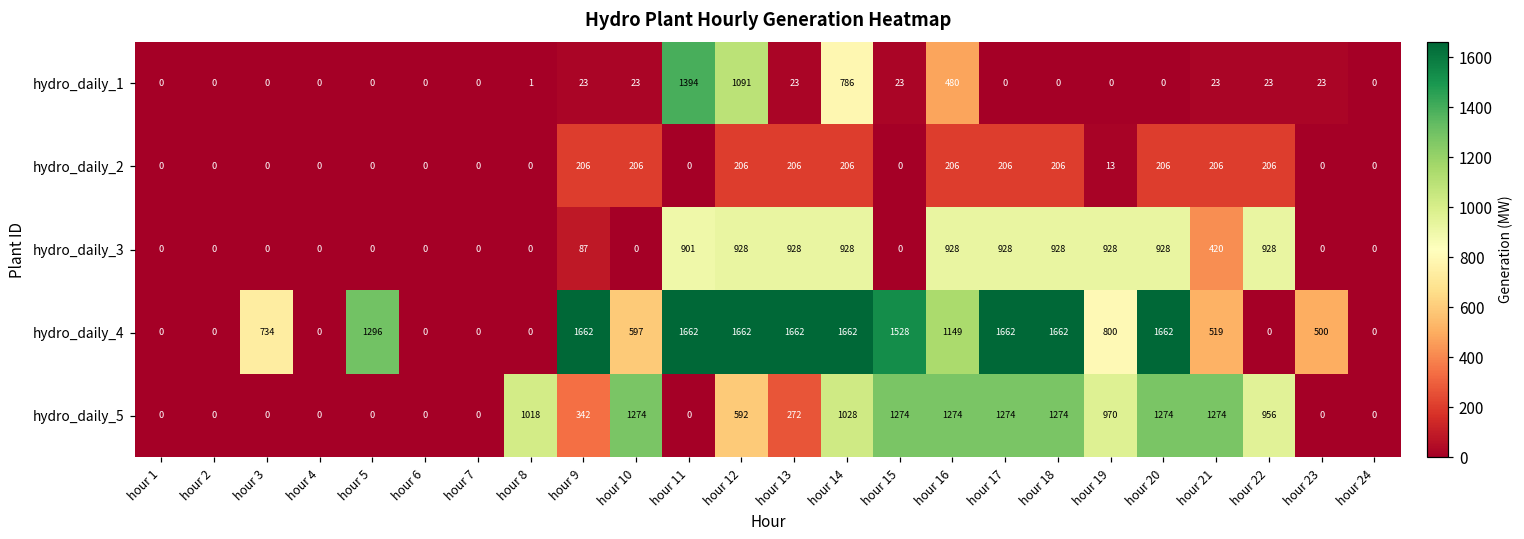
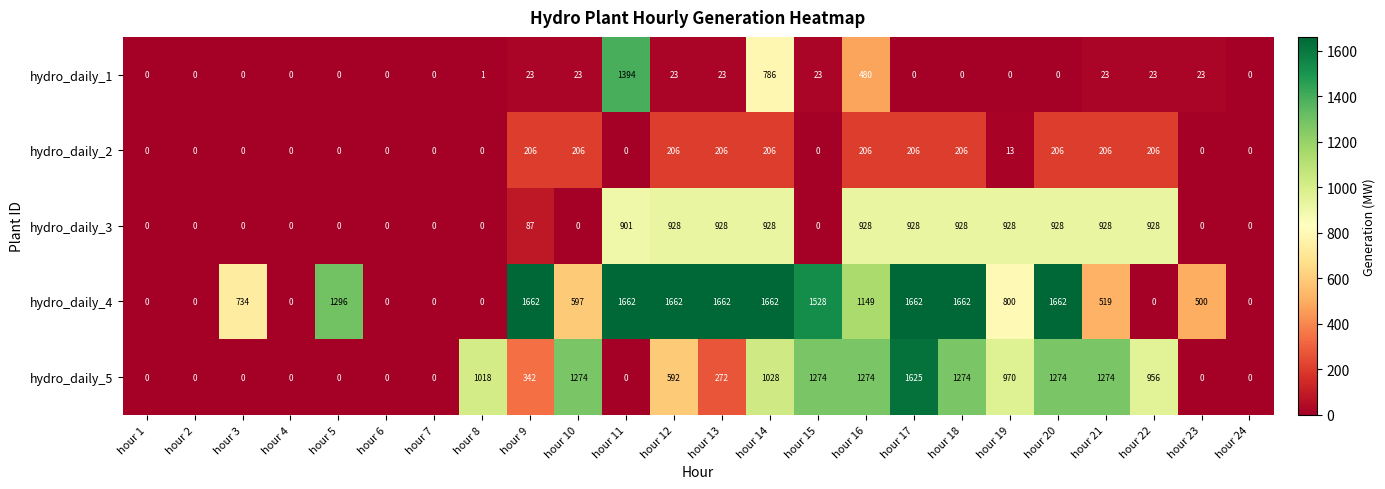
  {
    "hydro_daily_1": {
      "hour 1": 0,
      "hour 2": 0,
      "hour 3": 0,
      "hour 4": 0,
      "hour 5": 0,
      "hour 6": 0,
      "hour 7": 0,
      "hour 8": 1,
      "hour 9": 23,
      "hour 10": 23,
      "hour 11": 1394,
-     "hour 12": 1091,
+     "hour 12": 23,
      "hour 13": 23,
      "hour 14": 786,
      "hour 15": 23,
      "hour 16": 480,
      "hour 17": 0,
      "hour 18": 0,
      "hour 19": 0,
      "hour 20": 0,
      "hour 21": 23,
      "hour 22": 23,
      "hour 23": 23,
      "hour 24": 0
    },
    "hydro_daily_2": {
      "hour 1": 0,
      "hour 2": 0,
      "hour 3": 0,
      "hour 4": 0,
      "hour 5": 0,
      "hour 6": 0,
      "hour 7": 0,
      "hour 8": 0,
      "hour 9": 206,
      "hour 10": 206,
      "hour 11": 0,
      "hour 12": 206,
      "hour 13": 206,
      "hour 14": 206,
      "hour 15": 0,
      "hour 16": 206,
      "hour 17": 206,
      "hour 18": 206,
      "hour 19": 13,
      "hour 20": 206,
      "hour 21": 206,
      "hour 22": 206,
      "hour 23": 0,
      "hour 24": 0
    },
    "hydro_daily_3": {
      "hour 1": 0,
      "hour 2": 0,
      "hour 3": 0,
      "hour 4": 0,
      "hour 5": 0,
      "hour 6": 0,
      "hour 7": 0,
      "hour 8": 0,
      "hour 9": 87,
      "hour 10": 0,
      "hour 11": 901,
      "hour 12": 928,
      "hour 13": 928,
      "hour 14": 928,
      "hour 15": 0,
      "hour 16": 928,
      "hour 17": 928,
      "hour 18": 928,
      "hour 19": 928,
      "hour 20": 928,
-     "hour 21": 420,
+     "hour 21": 928,
      "hour 22": 928,
      "hour 23": 0,
      "hour 24": 0
    },
    "hydro_daily_4": {
      "hour 1": 0,
      "hour 2": 0,
      "hour 3": 734,
      "hour 4": 0,
      "hour 5": 1296,
      "hour 6": 0,
      "hour 7": 0,
      "hour 8": 0,
      "hour 9": 1662,
      "hour 10": 597,
      "hour 11": 1662,
      "hour 12": 1662,
      "hour 13": 1662,
      "hour 14": 1662,
      "hour 15": 1528,
      "hour 16": 1149,
      "hour 17": 1662,
      "hour 18": 1662,
      "hour 19": 800,
      "hour 20": 1662,
      "hour 21": 519,
      "hour 22": 0,
      "hour 23": 500,
      "hour 24": 0
    },
    "hydro_daily_5": {
      "hour 1": 0,
      "hour 2": 0,
      "hour 3": 0,
      "hour 4": 0,
      "hour 5": 0,
      "hour 6": 0,
      "hour 7": 0,
      "hour 8": 1018,
      "hour 9": 342,
      "hour 10": 1274,
      "hour 11": 0,
      "hour 12": 592,
      "hour 13": 272,
      "hour 14": 1028,
      "hour 15": 1274,
      "hour 16": 1274,
-     "hour 17": 1274,
+     "hour 17": 1625,
      "hour 18": 1274,
      "hour 19": 970,
      "hour 20": 1274,
      "hour 21": 1274,
      "hour 22": 956,
      "hour 23": 0,
      "hour 24": 0
    }
  }
